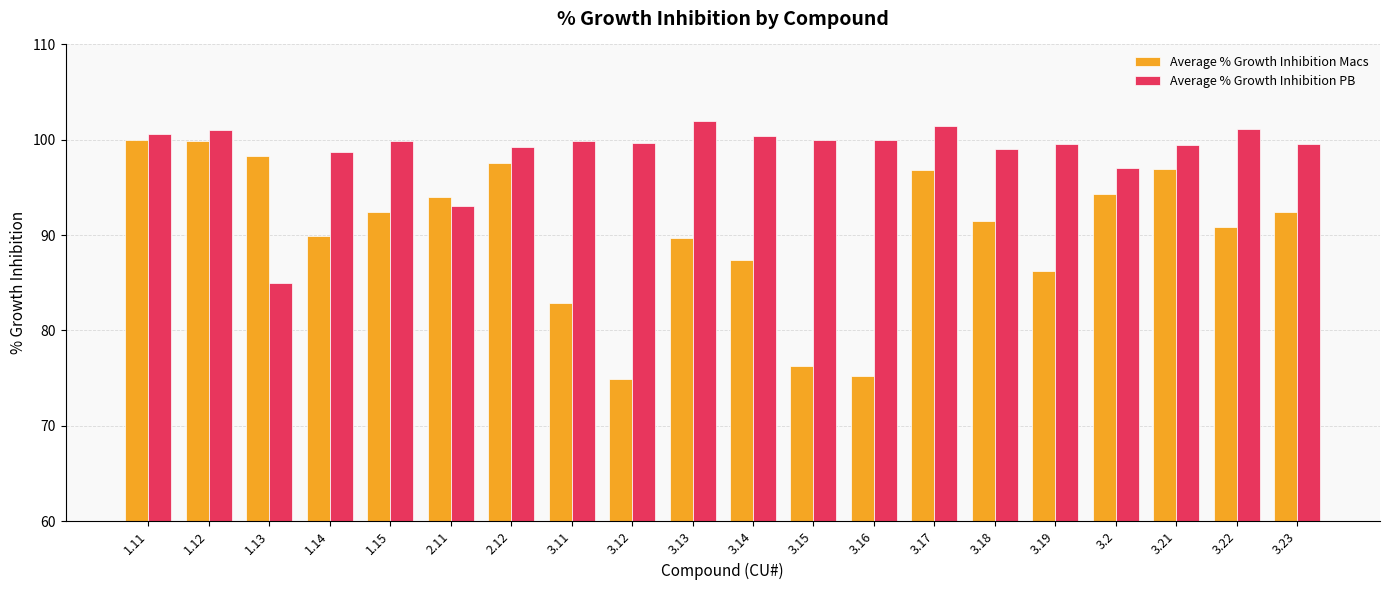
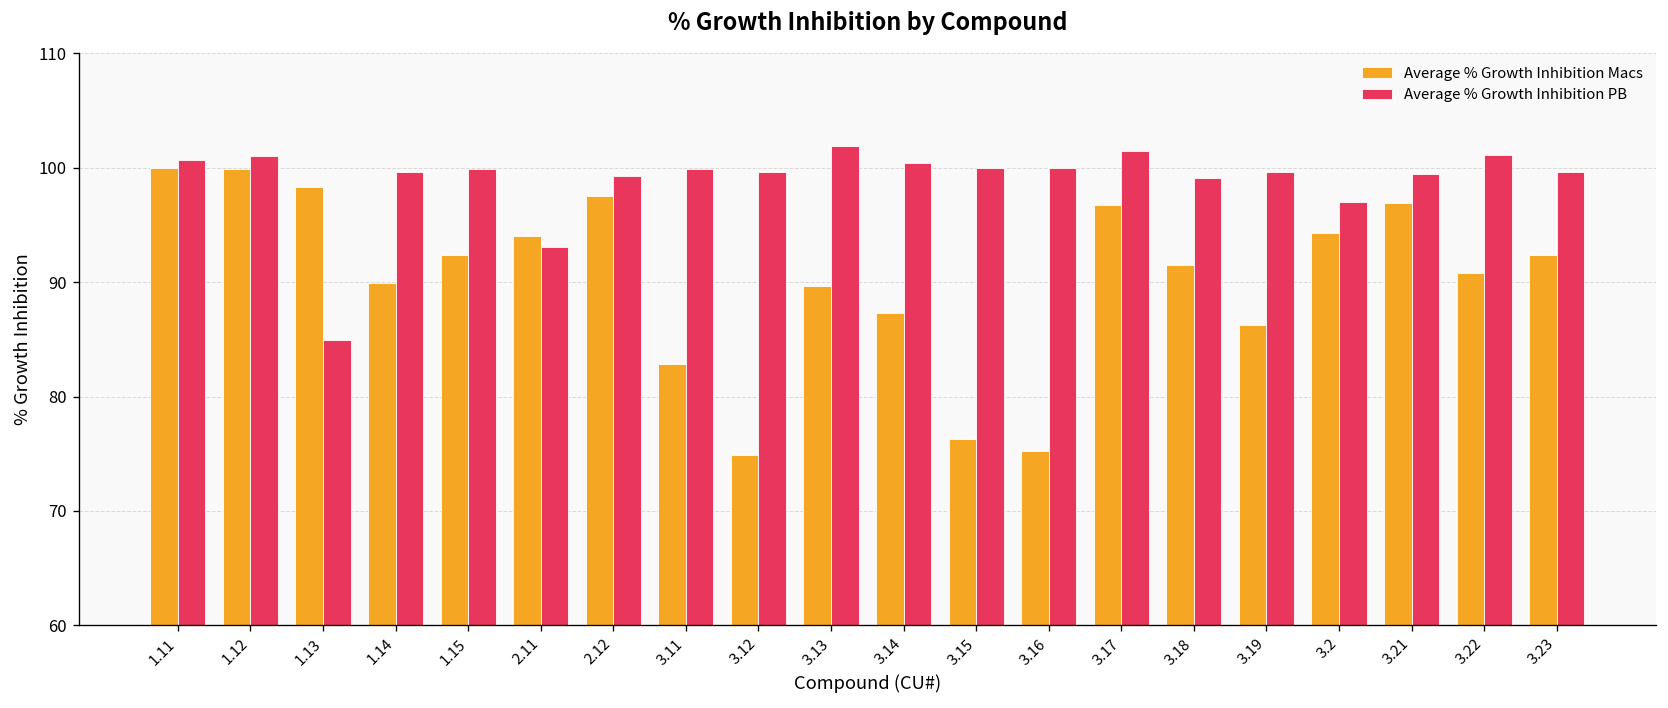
  {
    "Average % Growth Inhibition Macs": {
      "1.11": 100,
      "1.12": 100,
      "1.13": 98,
      "1.14": 90,
      "1.15": 92,
      "2.11": 94,
      "2.12": 98,
      "3.11": 83,
      "3.12": 75,
      "3.13": 90,
      "3.14": 87,
      "3.15": 76,
      "3.16": 75,
      "3.17": 97,
      "3.18": 92,
      "3.19": 86,
      "3.2": 94,
      "3.21": 97,
      "3.22": 91,
      "3.23": 92
    },
    "Average % Growth Inhibition PB": {
      "1.11": 101,
      "1.12": 101,
      "1.13": 85,
-     "1.14": 99,
+     "1.14": 100,
      "1.15": 100,
      "2.11": 93,
      "2.12": 99,
      "3.11": 100,
      "3.12": 100,
      "3.13": 102,
      "3.14": 100,
      "3.15": 100,
      "3.16": 100,
      "3.17": 101,
      "3.18": 99,
      "3.19": 100,
      "3.2": 97,
      "3.21": 99,
      "3.22": 101,
      "3.23": 100
    }
  }
